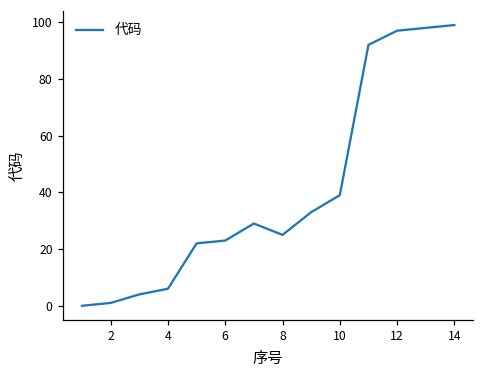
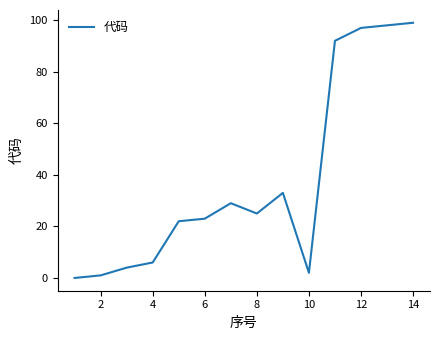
  {
    "2": 1,
    "4": 6,
    "6": 23,
    "8": 25,
-   "10": 39,
+   "10": 2,
    "12": 97,
    "14": 99
  }
